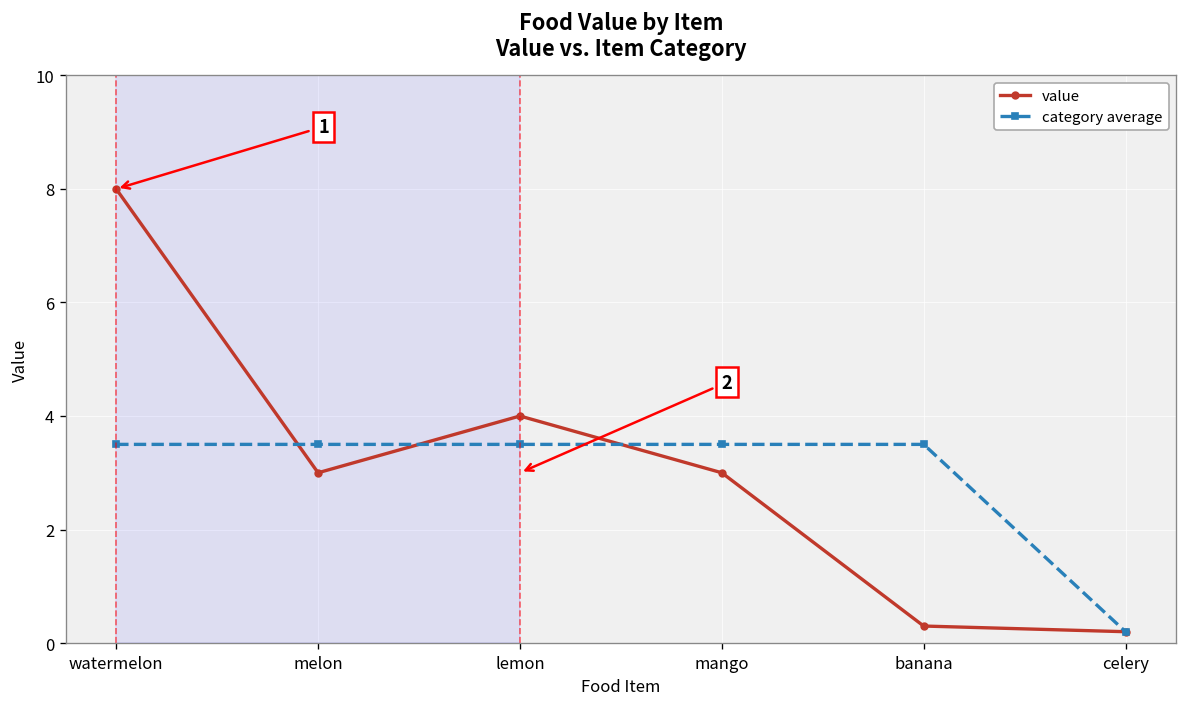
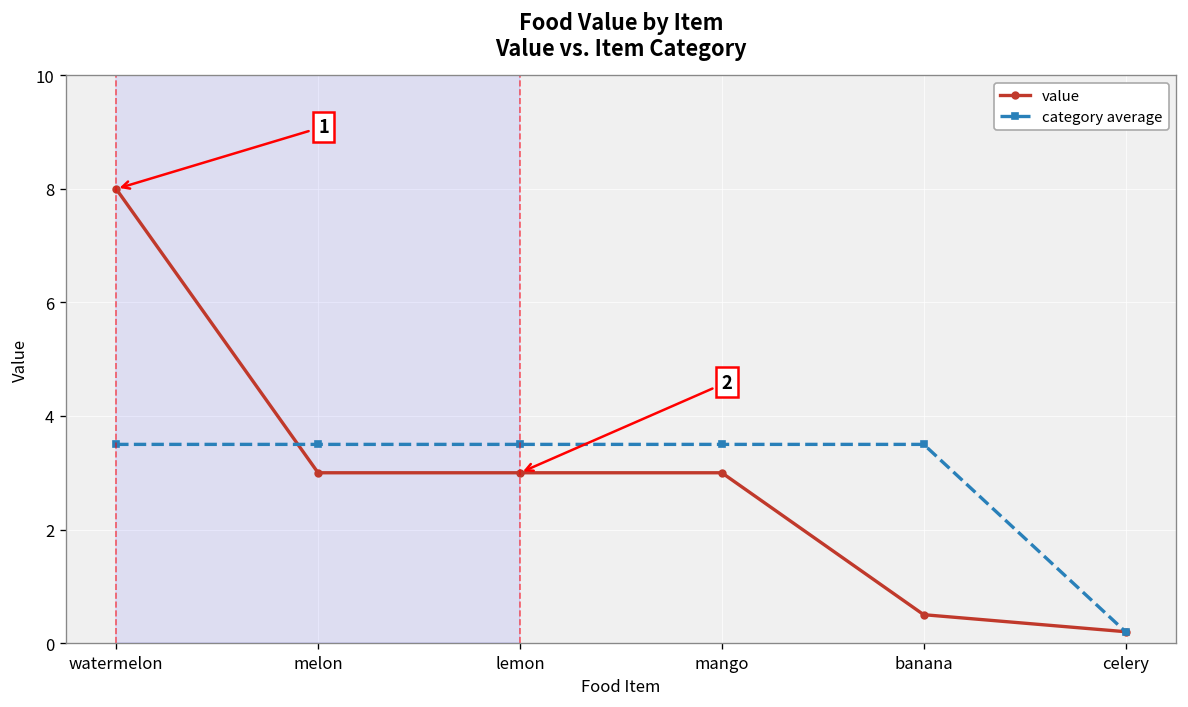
  {
    "value": {
      "melon": 3.0,
-     "lemon": 4,
+     "lemon": 3,
      "mango": 3.0,
-     "banana": 0.3
+     "banana": 0.5
    },
    "category average": {
      "watermelon": 3.5,
      "melon": 3.5,
      "lemon": 3.5,
      "banana": 3.5
    }
  }
